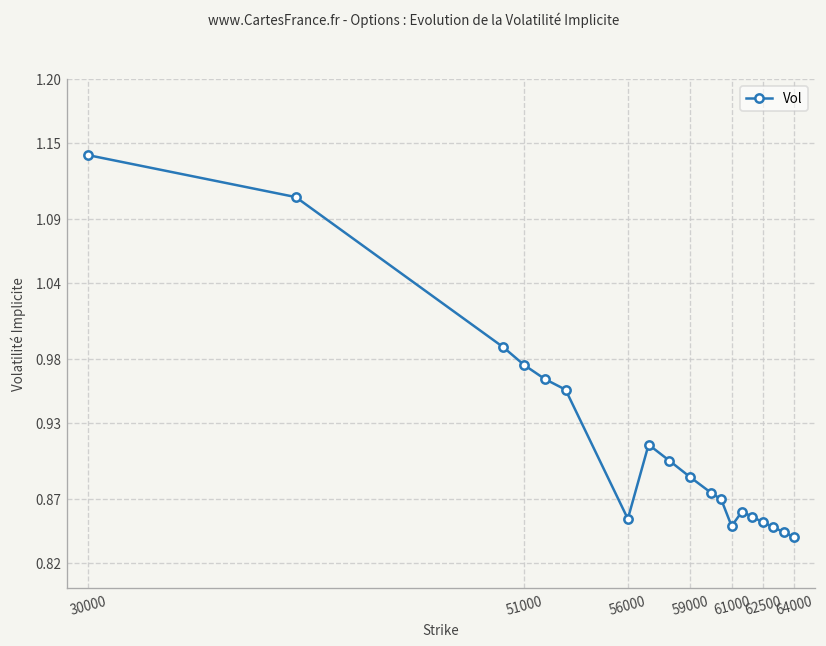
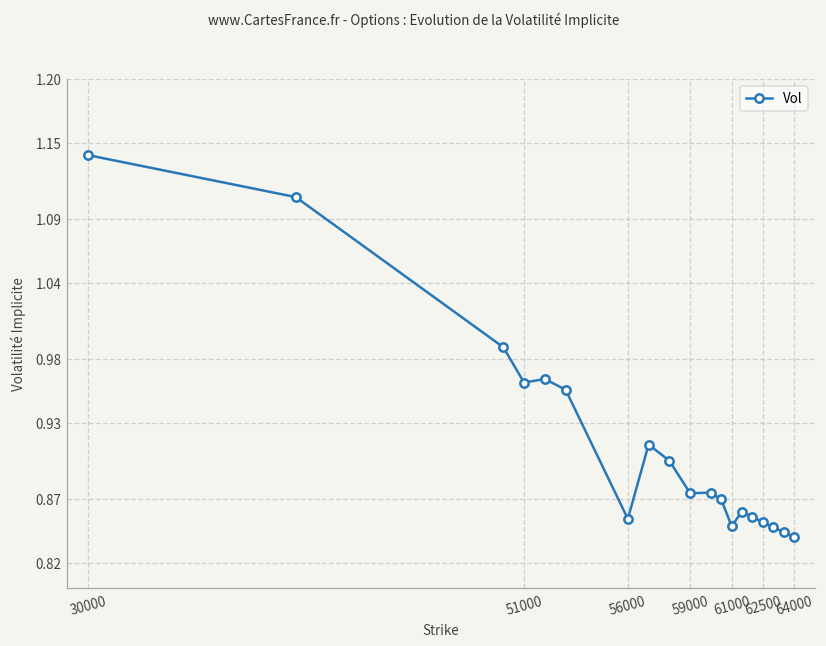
  {
    "30000": 1.141,
-   "51000": 0.976,
+   "51000": 0.962,
    "56000": 0.855,
-   "59000": 0.887,
+   "59000": 0.875,
    "61000": 0.849,
    "62500": 0.852,
    "64000": 0.840
  }
